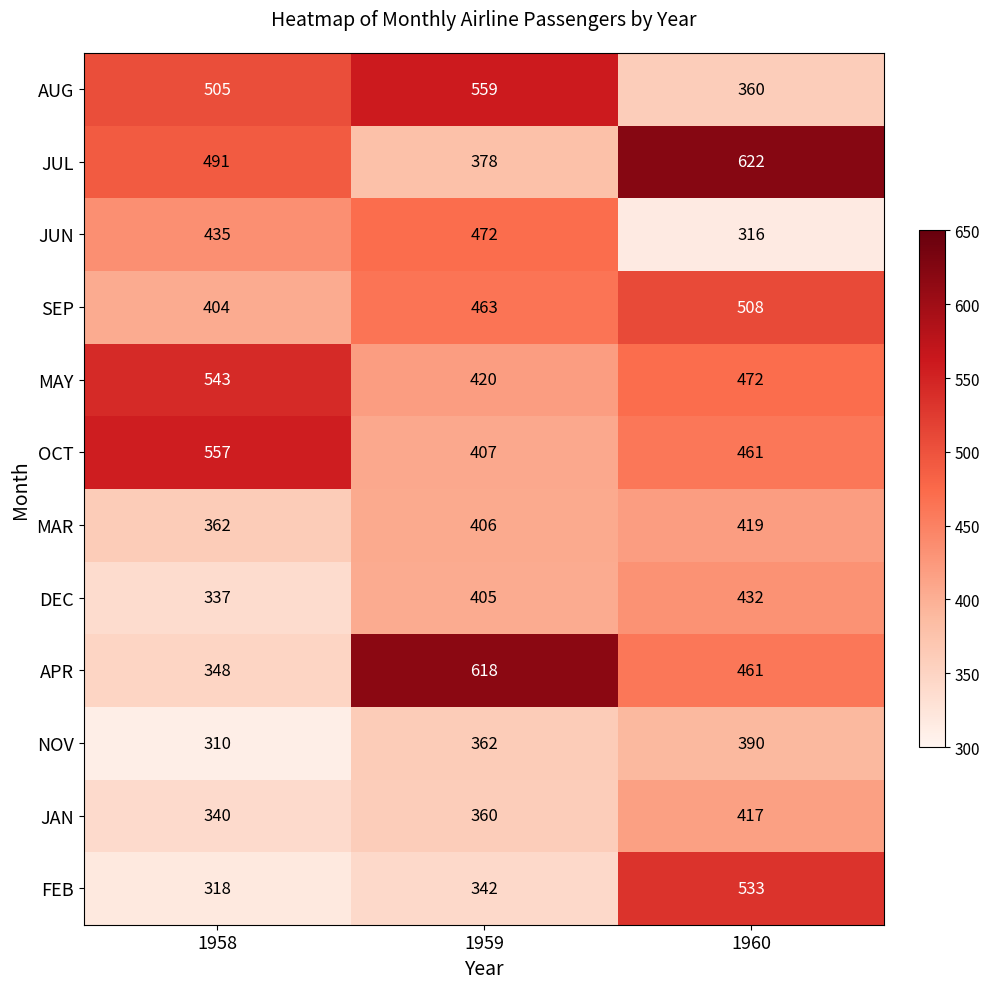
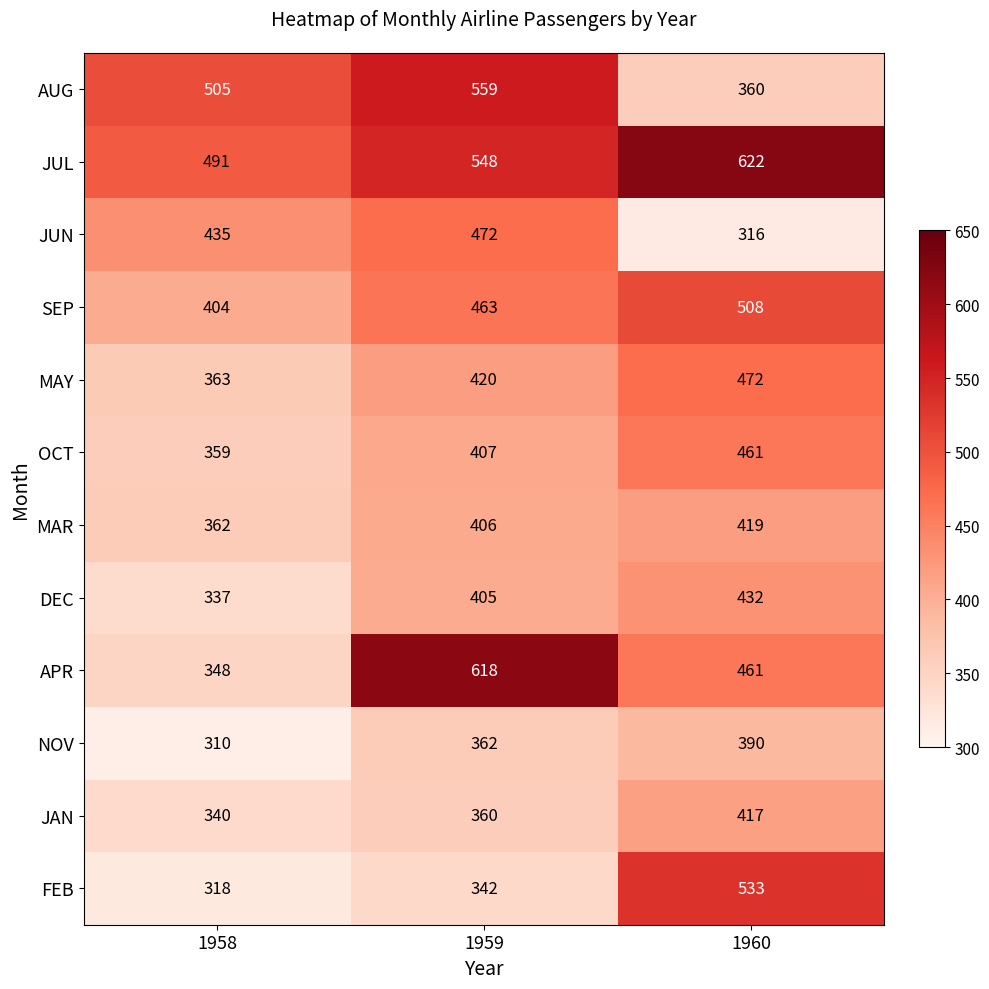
  {
    "AUG": {
      "1958": 505,
      "1959": 559,
      "1960": 360
    },
    "JUL": {
      "1958": 491,
-     "1959": 378,
+     "1959": 548,
      "1960": 622
    },
    "JUN": {
      "1958": 435,
      "1959": 472,
      "1960": 316
    },
    "SEP": {
      "1958": 404,
      "1959": 463,
      "1960": 508
    },
    "MAY": {
-     "1958": 543,
+     "1958": 363,
      "1959": 420,
      "1960": 472
    },
    "OCT": {
-     "1958": 557,
+     "1958": 359,
      "1959": 407,
      "1960": 461
    },
    "MAR": {
      "1958": 362,
      "1959": 406,
      "1960": 419
    },
    "DEC": {
      "1958": 337,
      "1959": 405,
      "1960": 432
    },
    "APR": {
      "1958": 348,
      "1959": 618,
      "1960": 461
    },
    "NOV": {
      "1958": 310,
      "1959": 362,
      "1960": 390
    },
    "JAN": {
      "1958": 340,
      "1959": 360,
      "1960": 417
    },
    "FEB": {
      "1958": 318,
      "1959": 342,
      "1960": 533
    }
  }
